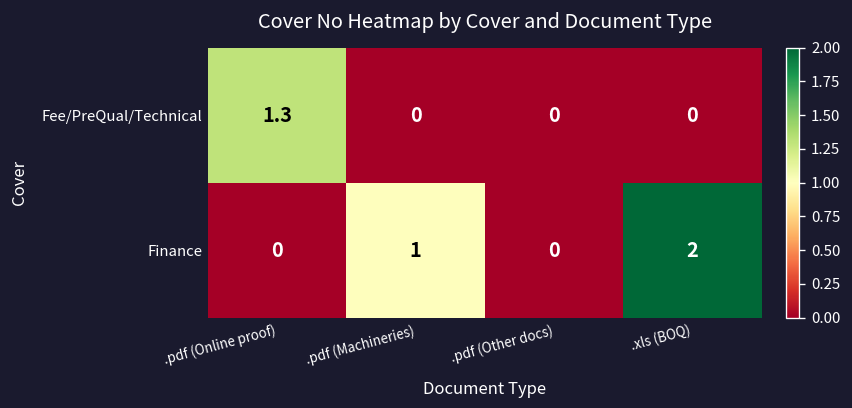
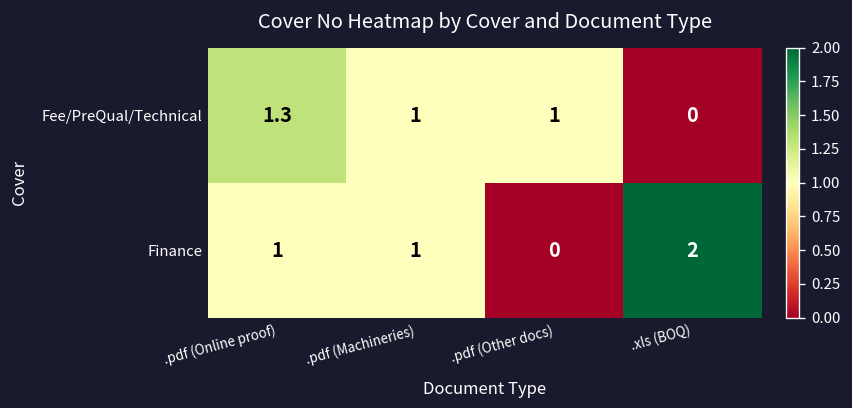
  {
    "Fee/PreQual/Technical": {
      ".pdf (Online proof)": 1.3,
-     ".pdf (Machineries)": 0,
-     ".pdf (Other docs)": 0,
+     ".pdf (Machineries)": 1,
+     ".pdf (Other docs)": 1,
      ".xls (BOQ)": 0
    },
    "Finance": {
-     ".pdf (Online proof)": 0,
+     ".pdf (Online proof)": 1,
      ".pdf (Machineries)": 1,
      ".pdf (Other docs)": 0,
      ".xls (BOQ)": 2
    }
  }
